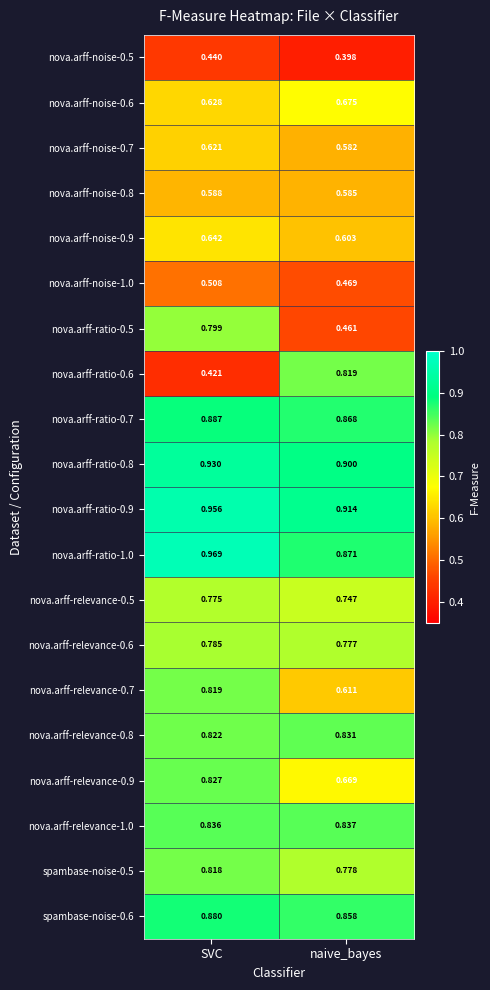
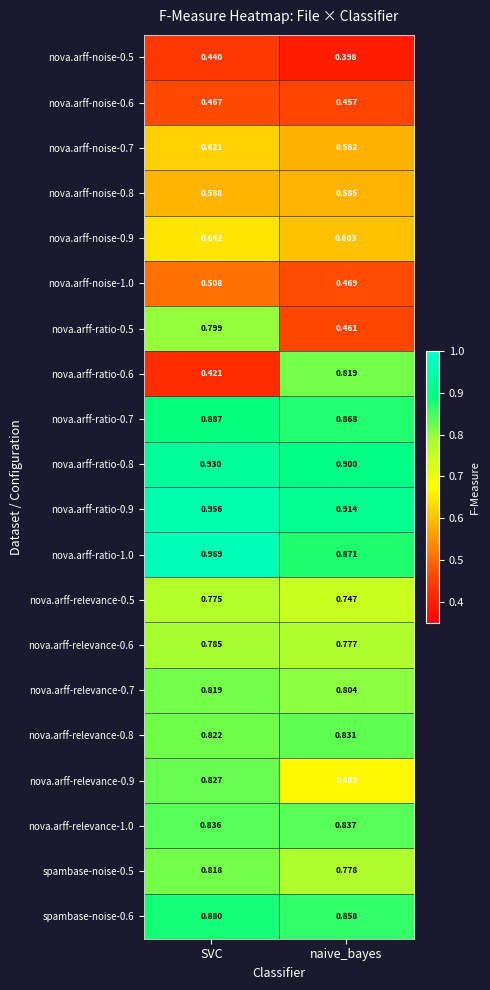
  {
    "nova.arff-noise-0.5": {
      "SVC": 0.440,
      "naive_bayes": 0.398
    },
    "nova.arff-noise-0.6": {
-     "SVC": 0.628,
-     "naive_bayes": 0.675
+     "SVC": 0.467,
+     "naive_bayes": 0.457
    },
    "nova.arff-noise-0.7": {
      "SVC": 0.621,
      "naive_bayes": 0.582
    },
    "nova.arff-noise-0.8": {
      "SVC": 0.588,
      "naive_bayes": 0.585
    },
    "nova.arff-noise-0.9": {
      "SVC": 0.642,
      "naive_bayes": 0.603
    },
    "nova.arff-noise-1.0": {
      "SVC": 0.508,
      "naive_bayes": 0.469
    },
    "nova.arff-ratio-0.5": {
      "SVC": 0.799,
      "naive_bayes": 0.461
    },
    "nova.arff-ratio-0.6": {
      "SVC": 0.421,
      "naive_bayes": 0.819
    },
    "nova.arff-ratio-0.7": {
      "SVC": 0.887,
      "naive_bayes": 0.868
    },
    "nova.arff-ratio-0.8": {
      "SVC": 0.930,
      "naive_bayes": 0.900
    },
    "nova.arff-ratio-0.9": {
      "SVC": 0.956,
      "naive_bayes": 0.914
    },
    "nova.arff-ratio-1.0": {
      "SVC": 0.969,
      "naive_bayes": 0.871
    },
    "nova.arff-relevance-0.5": {
      "SVC": 0.775,
      "naive_bayes": 0.747
    },
    "nova.arff-relevance-0.6": {
      "SVC": 0.785,
      "naive_bayes": 0.777
    },
    "nova.arff-relevance-0.7": {
      "SVC": 0.819,
-     "naive_bayes": 0.611
+     "naive_bayes": 0.804
    },
    "nova.arff-relevance-0.8": {
      "SVC": 0.822,
      "naive_bayes": 0.831
    },
    "nova.arff-relevance-0.9": {
      "SVC": 0.827,
      "naive_bayes": 0.669
    },
    "nova.arff-relevance-1.0": {
      "SVC": 0.836,
      "naive_bayes": 0.837
    },
    "spambase-noise-0.5": {
      "SVC": 0.818,
      "naive_bayes": 0.778
    },
    "spambase-noise-0.6": {
      "SVC": 0.880,
      "naive_bayes": 0.858
    }
  }
